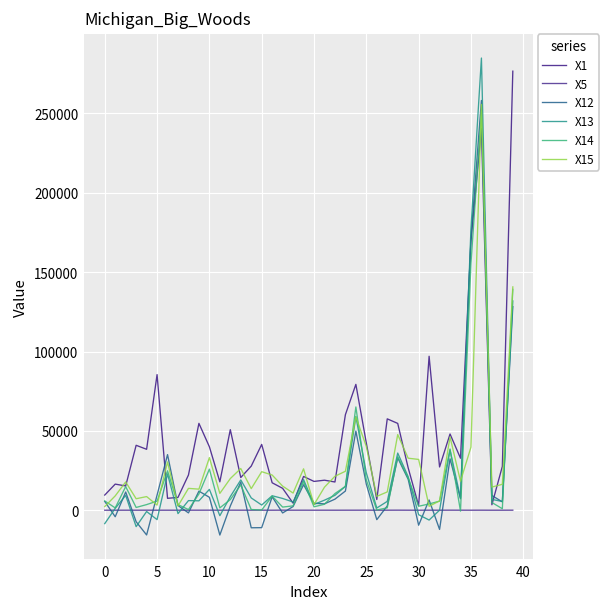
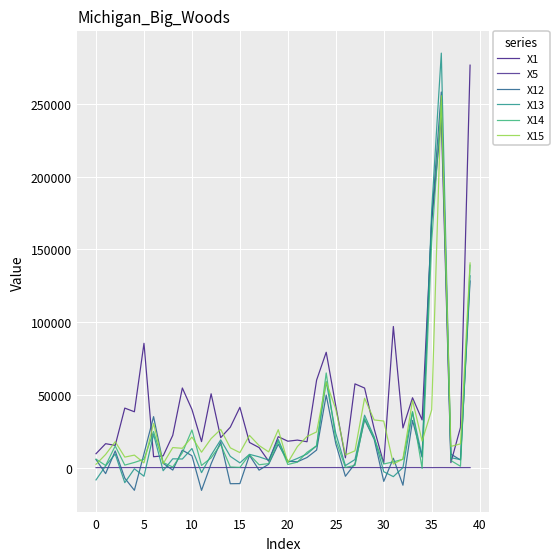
  {
    "X15": {
      "0": 2000,
      "5": 3000,
-     "10": 33000,
-     "15": 24000,
+     "10": 21000,
+     "15": 10000,
      "25": 40000,
      "30": 32000,
      "35": 40000
    }
  }
